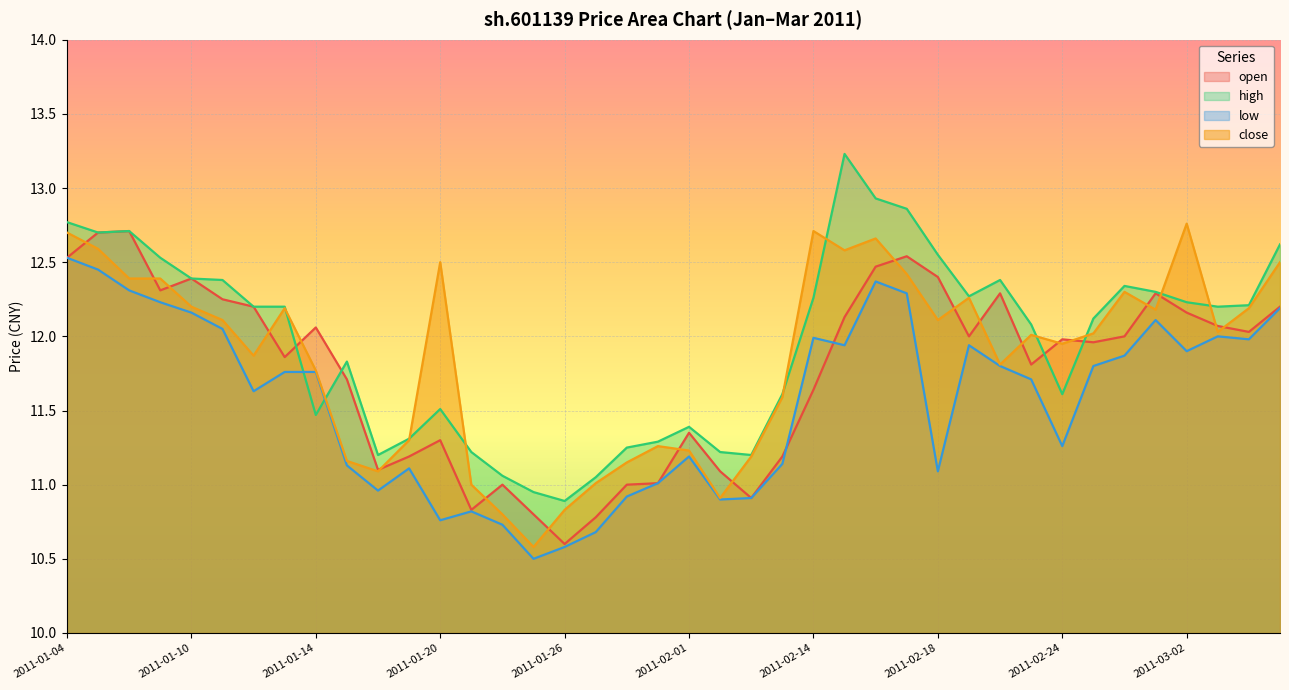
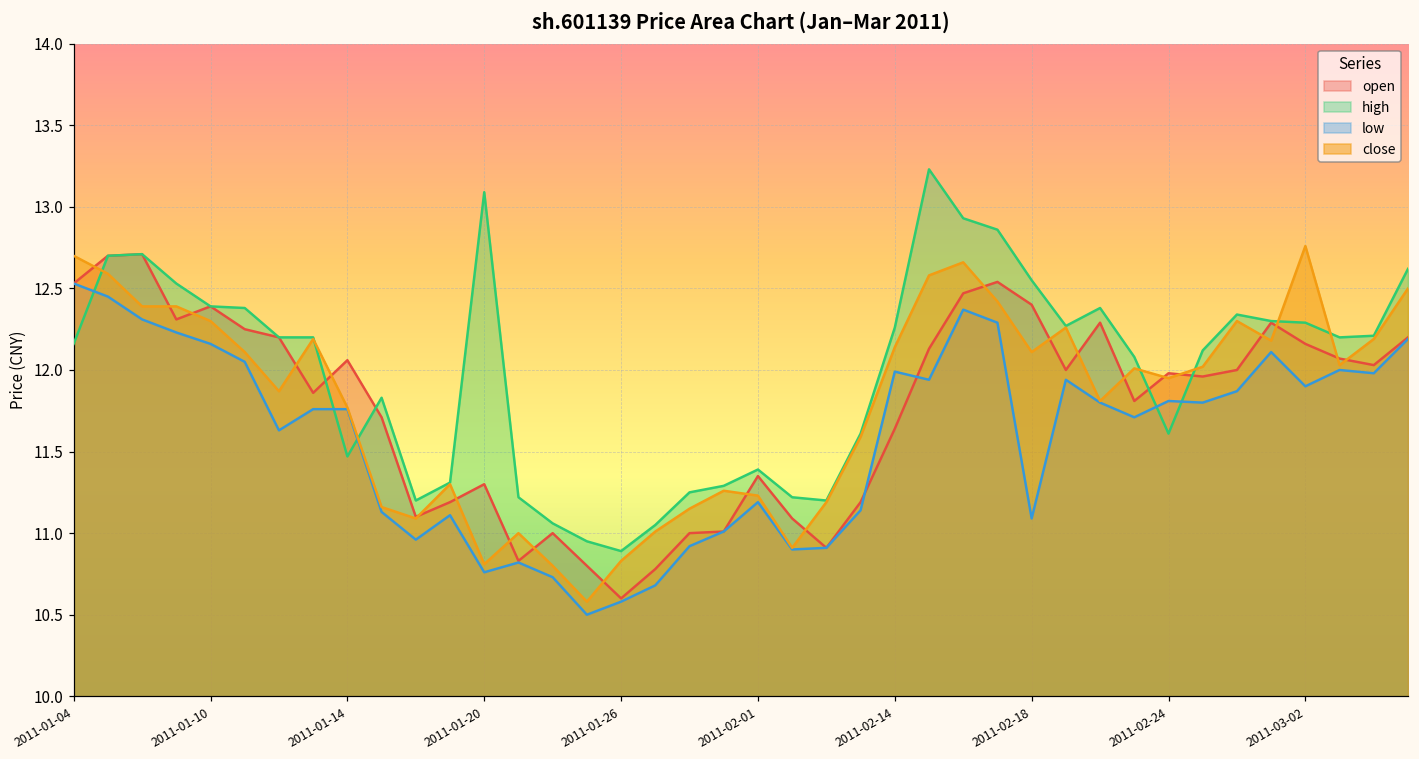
  {
    "open": {
      "2011-01-14": 12.06,
      "2011-01-20": 11.30,
      "2011-01-26": 10.60,
      "2011-02-01": 11.35,
      "2011-02-14": 11.64,
      "2011-02-18": 12.40,
      "2011-02-24": 11.98,
      "2011-03-02": 12.16
    },
    "high": {
-     "2011-01-04": 12.77,
+     "2011-01-04": 12.16,
      "2011-01-14": 11.47,
-     "2011-01-20": 11.51,
+     "2011-01-20": 13.09,
      "2011-01-26": 10.89,
      "2011-02-01": 11.39,
      "2011-02-14": 12.26,
      "2011-02-18": 12.55,
      "2011-02-24": 11.61,
-     "2011-03-02": 12.23
+     "2011-03-02": 12.29
    },
    "low": {
      "2011-01-10": 12.16,
      "2011-01-20": 10.76,
      "2011-01-26": 10.58,
      "2011-02-01": 11.19,
      "2011-02-14": 11.99,
      "2011-02-18": 11.09,
-     "2011-02-24": 11.26,
+     "2011-02-24": 11.81,
      "2011-03-02": 11.90
    },
    "close": {
      "2011-01-04": 12.70,
-     "2011-01-10": 12.2,
-     "2011-01-20": 12.50,
+     "2011-01-10": 12.3,
+     "2011-01-20": 10.81,
      "2011-01-26": 10.83,
      "2011-02-01": 11.23,
-     "2011-02-14": 12.71,
+     "2011-02-14": 12.14,
      "2011-02-18": 12.11,
      "2011-02-24": 11.95,
      "2011-03-02": 12.76
    }
  }
